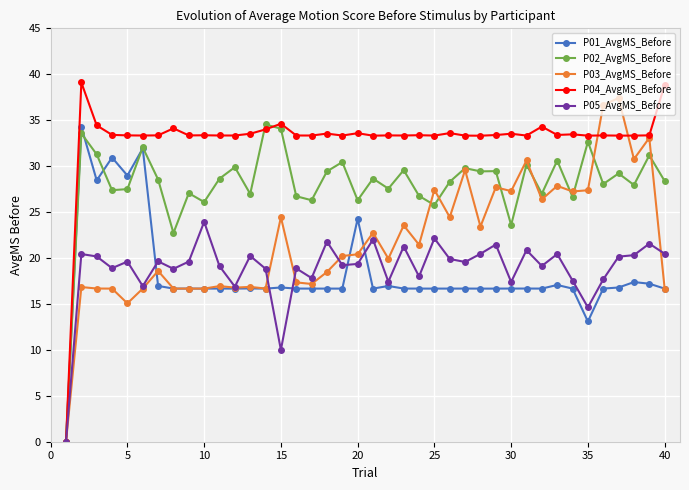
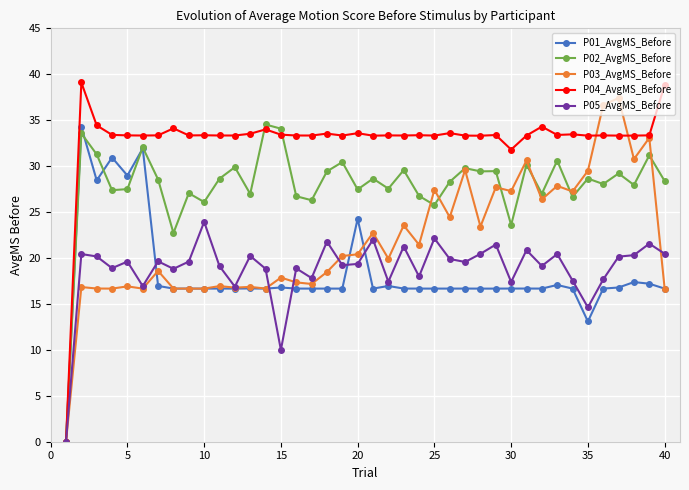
  {
    "P01_AvgMS_Before": {
      "5": 29,
      "15": 17,
      "20": 24,
      "25": 17,
      "30": 17,
      "35": 13
    },
    "P02_AvgMS_Before": {
      "5": 27,
      "10": 26,
      "15": 34,
-     "20": 26,
+     "20": 27,
      "25": 26,
      "30": 24,
-     "35": 33,
+     "35": 29,
      "40": 28
    },
    "P03_AvgMS_Before": {
-     "5": 15,
-     "15": 24,
+     "5": 17,
+     "15": 18,
      "20": 20,
      "25": 27,
      "30": 27,
-     "35": 27
+     "35": 29
    },
    "P04_AvgMS_Before": {
      "5": 33,
      "10": 33,
-     "15": 35,
+     "15": 33,
      "20": 34,
      "25": 33,
-     "30": 34,
+     "30": 32,
      "35": 33
    },
    "P05_AvgMS_Before": {
      "5": 20,
      "10": 24,
      "15": 10,
      "20": 19,
      "25": 22,
      "30": 17,
      "35": 15,
      "40": 20
    }
  }
